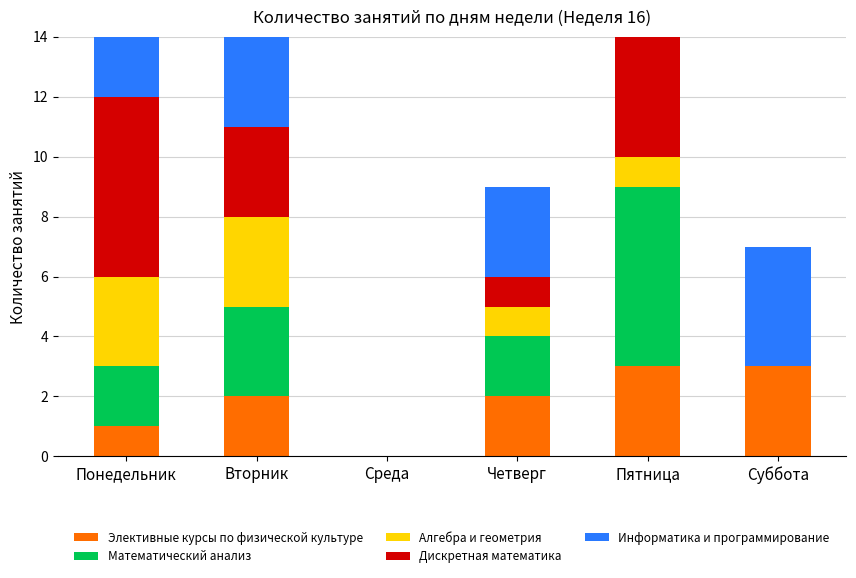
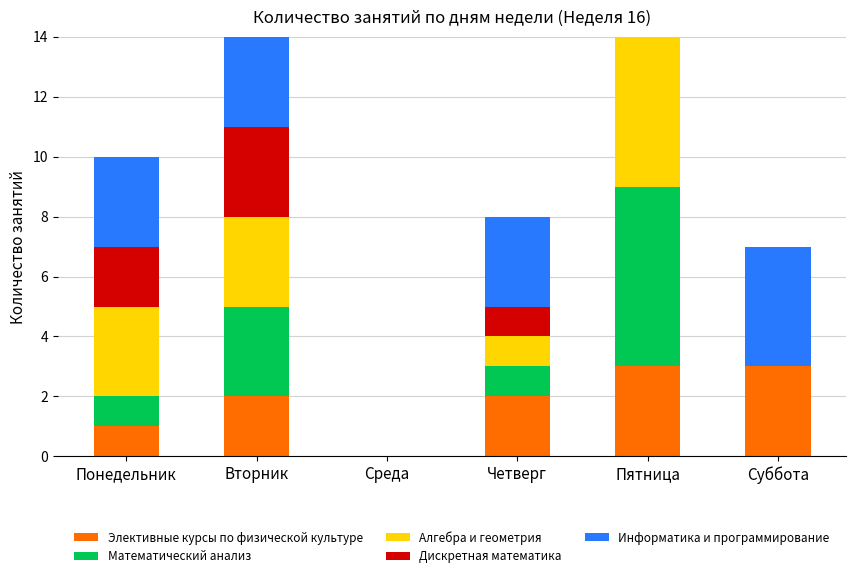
  {
    "Элективные курсы по физической культуре": {
      "Понедельник": 1,
      "Вторник": 2,
      "Среда": 0,
      "Четверг": 2,
      "Пятница": 3,
      "Суббота": 3
    },
    "Математический анализ": {
-     "Понедельник": 2,
+     "Понедельник": 1,
      "Вторник": 3,
      "Среда": 0,
-     "Четверг": 2,
+     "Четверг": 1,
      "Пятница": 6,
      "Суббота": 0
    },
    "Алгебра и геометрия": {
      "Понедельник": 3,
      "Вторник": 3,
      "Среда": 0,
      "Четверг": 1,
-     "Пятница": 1,
+     "Пятница": 5,
      "Суббота": 0
    },
    "Дискретная математика": {
-     "Понедельник": 6,
+     "Понедельник": 2,
      "Вторник": 3,
      "Среда": 0,
      "Четверг": 1,
      "Суббота": 0
    },
    "Информатика и программирование": {
      "Вторник": 3,
      "Среда": 0,
      "Четверг": 3,
      "Суббота": 4
    }
  }
